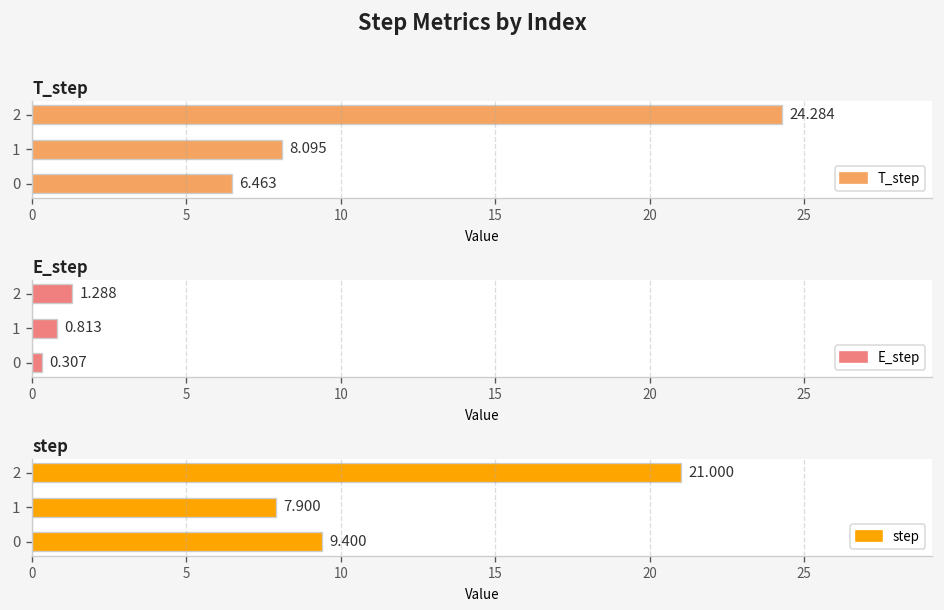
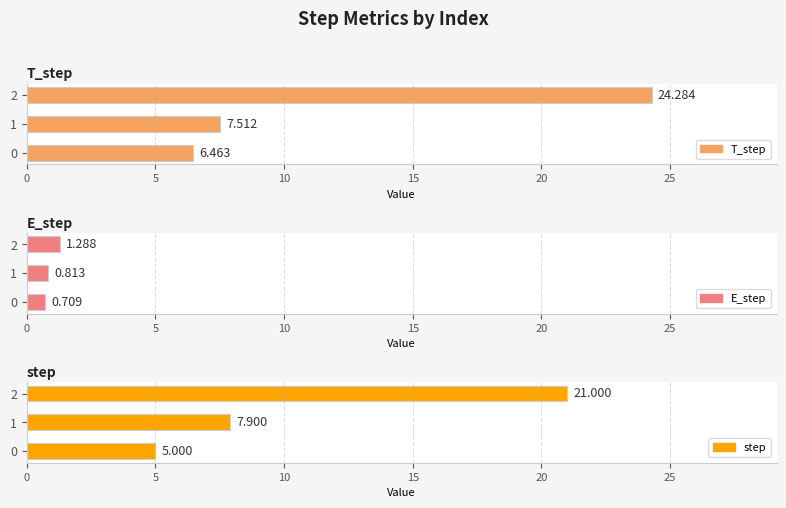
  {
    "T_step": {
      "2": 24.284,
-     "1": 8.095,
+     "1": 7.512,
      "0": 6.463
    },
    "E_step": {
      "2": 1.288,
      "1": 0.813,
-     "0": 0.307
+     "0": 0.709
    },
    "step": {
      "2": 21.000,
      "1": 7.900,
-     "0": 9.400
+     "0": 5.000
    }
  }
